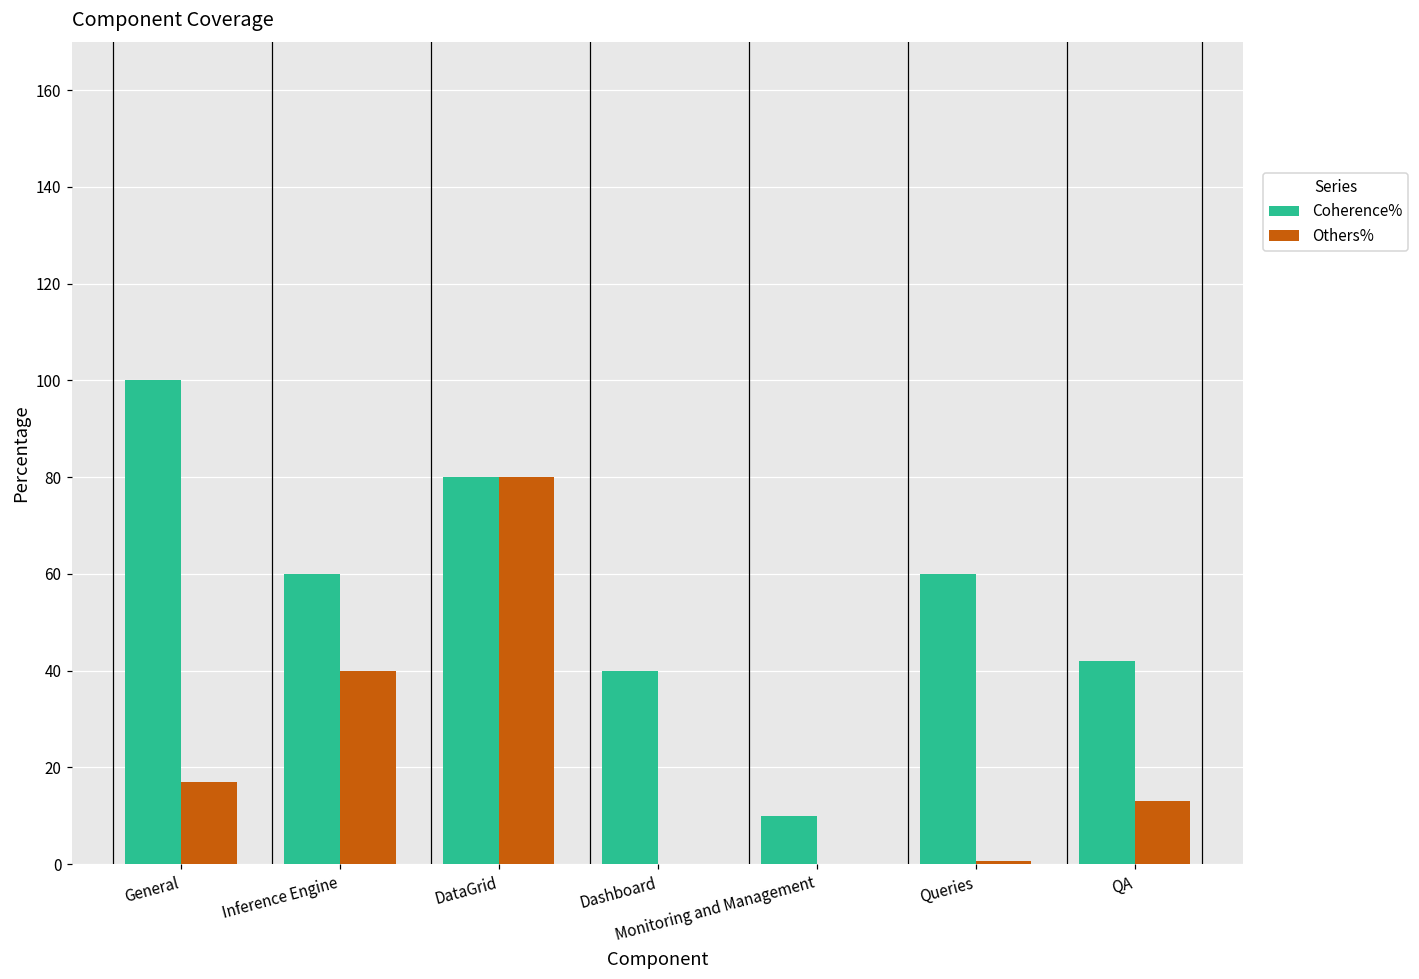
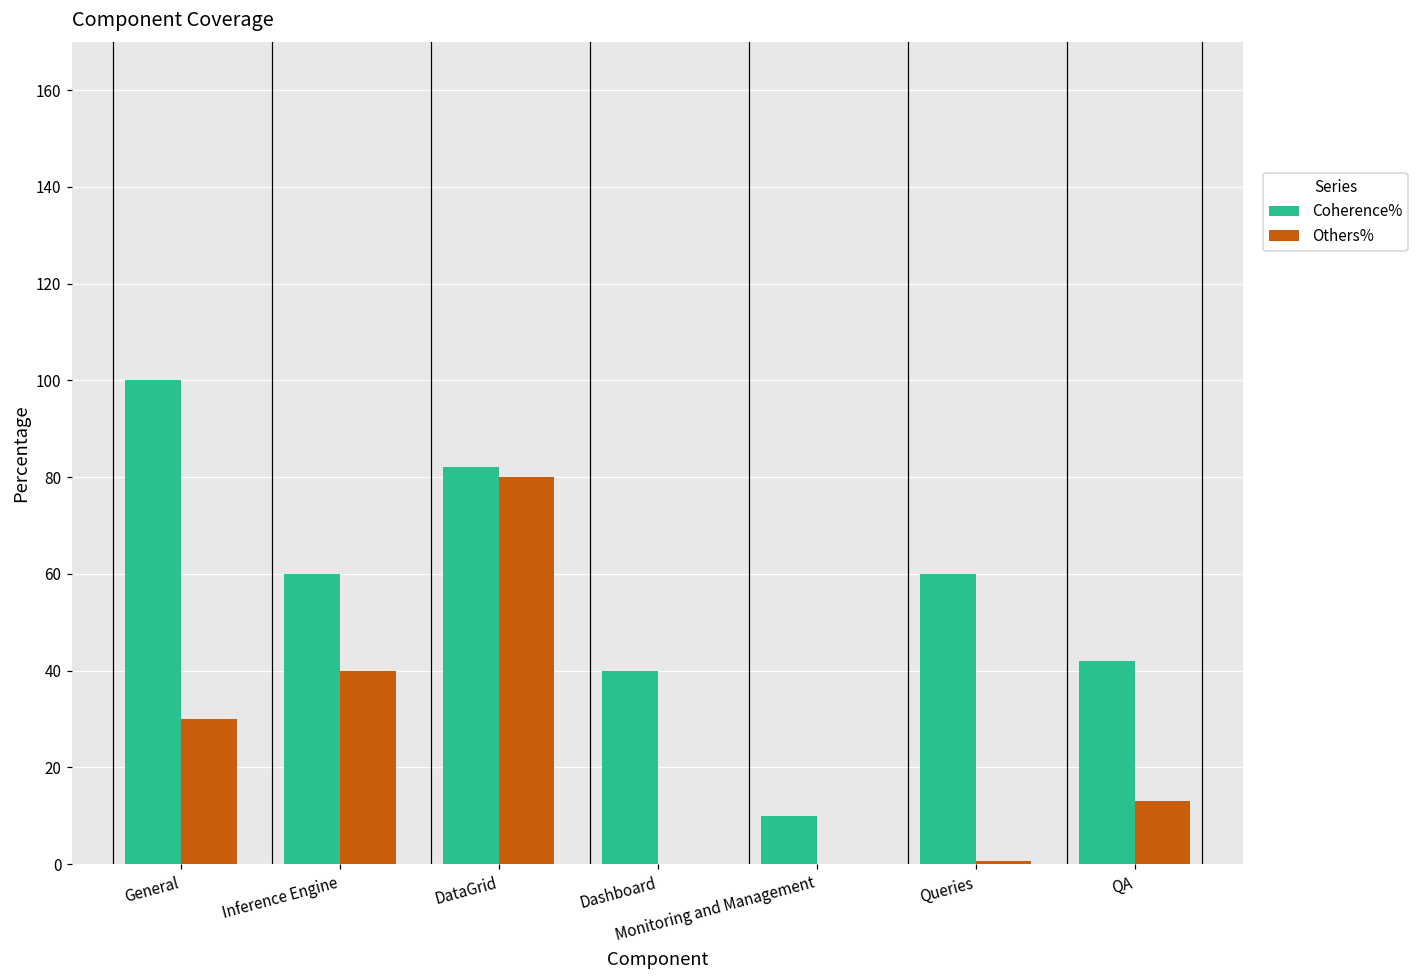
  {
    "Coherence%": {
      "General": 100,
      "Inference Engine": 60,
-     "DataGrid": 80,
+     "DataGrid": 82,
      "Dashboard": 40,
      "Monitoring and Management": 10,
      "Queries": 60,
      "QA": 42
    },
    "Others%": {
-     "General": 17,
+     "General": 30,
      "Inference Engine": 40,
      "DataGrid": 80,
      "Dashboard": 0,
      "Monitoring and Management": 0,
      "Queries": 1,
      "QA": 13
    }
  }
